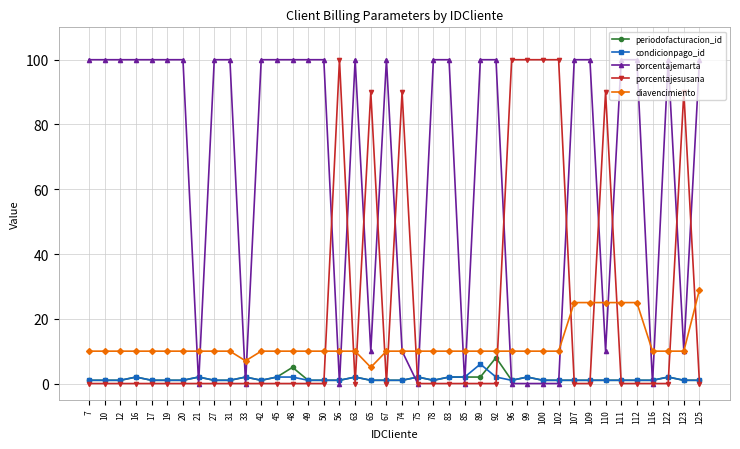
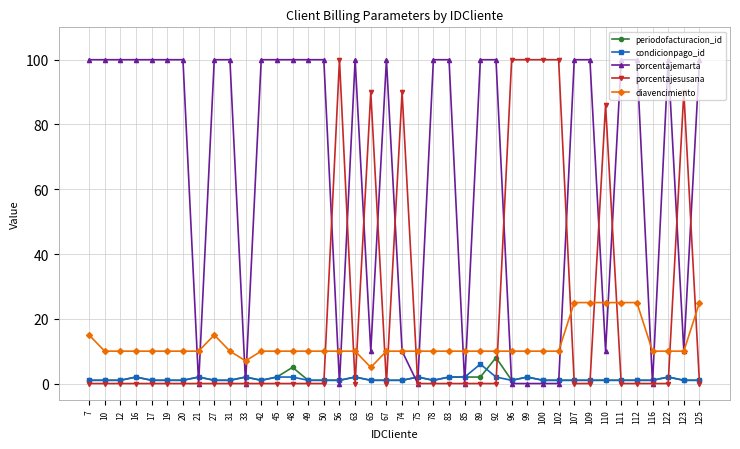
  {
    "periodofacturacion_id": {
      "48": 5,
      "89": 2,
      "92": 8
    },
    "condicionpago_id": {
      "48": 2,
      "89": 6,
      "92": 2
    },
    "porcentajemarta": {
      "7": 100,
      "10": 100,
      "12": 100,
      "16": 100,
      "17": 100,
      "19": 100,
      "20": 100,
      "27": 100,
      "31": 100,
      "42": 100,
      "45": 100,
      "48": 100,
      "49": 100,
      "50": 100,
      "56": 0,
      "63": 100,
      "65": 10,
      "67": 100,
      "78": 100,
      "83": 100,
      "89": 100,
      "92": 100,
      "96": 0,
      "99": 0,
      "100": 0,
      "102": 0,
      "107": 100,
      "109": 100,
      "110": 10
    },
    "porcentajesusana": {
      "7": 0,
      "10": 0,
      "12": 0,
      "16": 0,
      "17": 0,
      "19": 0,
      "20": 0,
      "27": 0,
      "31": 0,
      "42": 0,
      "45": 0,
      "48": 0,
      "49": 0,
      "50": 0,
      "56": 100,
      "63": 0,
      "65": 90,
      "67": 0,
      "74": 90,
      "78": 0,
      "83": 0,
      "89": 0,
      "92": 0,
      "96": 100,
      "99": 100,
      "100": 100,
      "102": 100,
      "107": 0,
      "109": 0,
-     "110": 90,
+     "110": 86,
      "111": 0,
      "112": 0,
      "122": 0,
      "125": 0
    },
    "diavencimiento": {
-     "7": 10,
+     "7": 15,
      "10": 10,
      "12": 10,
      "16": 10,
      "17": 10,
      "19": 10,
      "20": 10,
      "21": 10,
-     "27": 10,
+     "27": 15,
      "31": 10,
      "33": 7,
      "42": 10,
      "45": 10,
      "48": 10,
      "49": 10,
      "50": 10,
      "56": 10,
      "63": 10,
      "65": 5,
      "67": 10,
      "75": 10,
      "78": 10,
      "83": 10,
      "85": 10,
      "89": 10,
      "92": 10,
      "96": 10,
      "99": 10,
      "100": 10,
      "102": 10,
      "107": 25,
      "109": 25,
      "110": 25,
      "111": 25,
      "112": 25,
      "116": 10,
      "122": 10,
-     "125": 29
+     "125": 25
    }
  }
